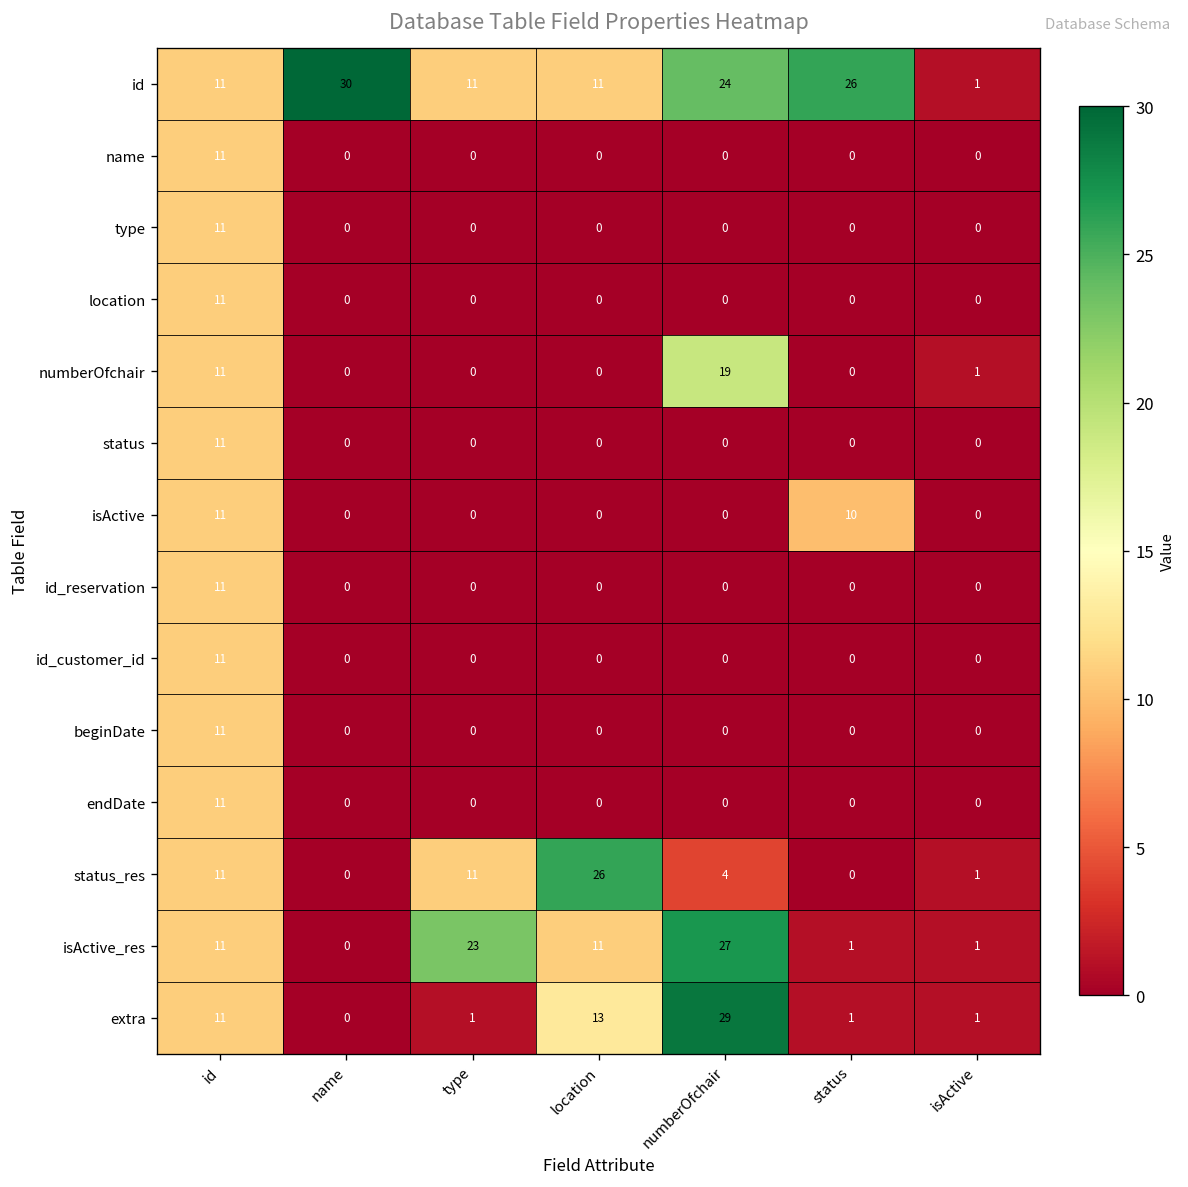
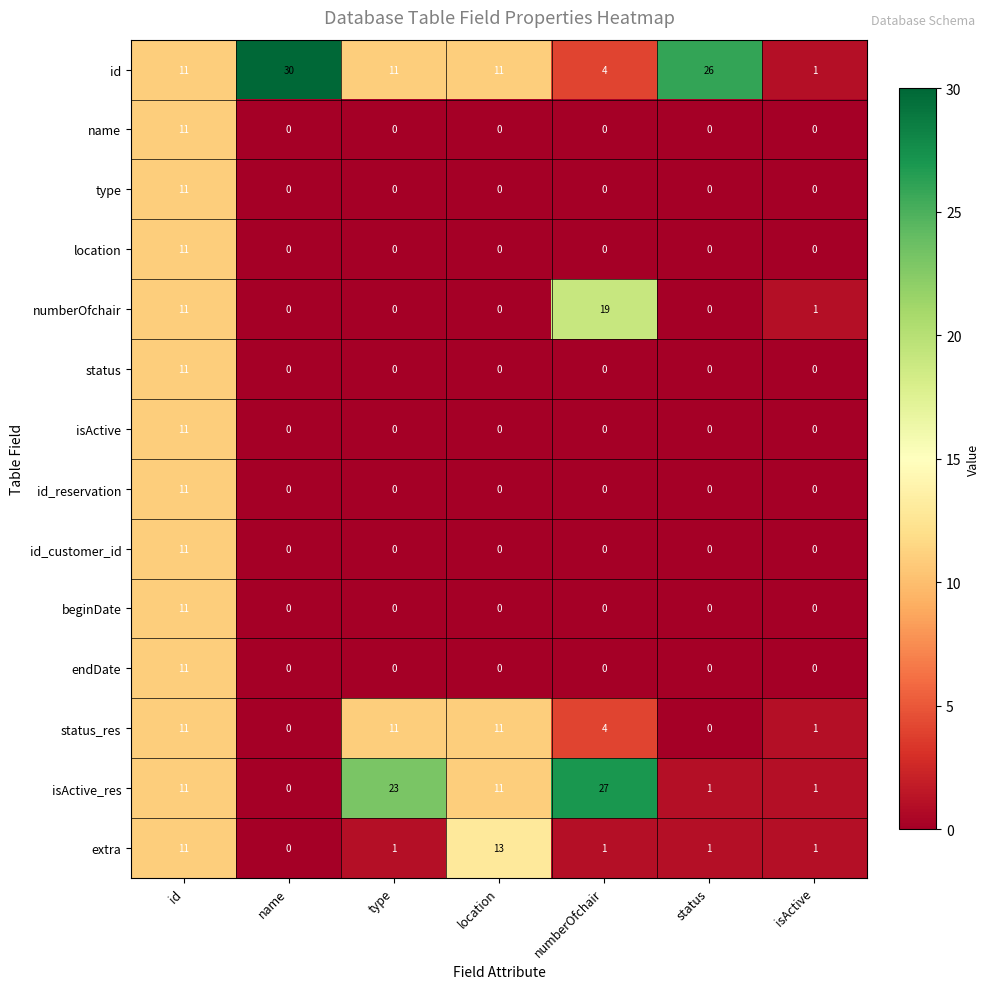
  {
    "id": {
      "id": 11,
      "name": 30,
      "type": 11,
      "location": 11,
-     "numberOfchair": 24,
+     "numberOfchair": 4,
      "status": 26,
      "isActive": 1
    },
    "name": {
      "id": 11,
      "name": 0,
      "type": 0,
      "location": 0,
      "numberOfchair": 0,
      "status": 0,
      "isActive": 0
    },
    "type": {
      "id": 11,
      "name": 0,
      "type": 0,
      "location": 0,
      "numberOfchair": 0,
      "status": 0,
      "isActive": 0
    },
    "location": {
      "id": 11,
      "name": 0,
      "type": 0,
      "location": 0,
      "numberOfchair": 0,
      "status": 0,
      "isActive": 0
    },
    "numberOfchair": {
      "id": 11,
      "name": 0,
      "type": 0,
      "location": 0,
      "numberOfchair": 19,
      "status": 0,
      "isActive": 1
    },
    "status": {
      "id": 11,
      "name": 0,
      "type": 0,
      "location": 0,
      "numberOfchair": 0,
      "status": 0,
      "isActive": 0
    },
    "isActive": {
      "id": 11,
      "name": 0,
      "type": 0,
      "location": 0,
      "numberOfchair": 0,
-     "status": 10,
+     "status": 0,
      "isActive": 0
    },
    "id_reservation": {
      "id": 11,
      "name": 0,
      "type": 0,
      "location": 0,
      "numberOfchair": 0,
      "status": 0,
      "isActive": 0
    },
    "id_customer_id": {
      "id": 11,
      "name": 0,
      "type": 0,
      "location": 0,
      "numberOfchair": 0,
      "status": 0,
      "isActive": 0
    },
    "beginDate": {
      "id": 11,
      "name": 0,
      "type": 0,
      "location": 0,
      "numberOfchair": 0,
      "status": 0,
      "isActive": 0
    },
    "endDate": {
      "id": 11,
      "name": 0,
      "type": 0,
      "location": 0,
      "numberOfchair": 0,
      "status": 0,
      "isActive": 0
    },
    "status_res": {
      "id": 11,
      "name": 0,
      "type": 11,
-     "location": 26,
+     "location": 11,
      "numberOfchair": 4,
      "status": 0,
      "isActive": 1
    },
    "isActive_res": {
      "id": 11,
      "name": 0,
      "type": 23,
      "location": 11,
      "numberOfchair": 27,
      "status": 1,
      "isActive": 1
    },
    "extra": {
      "id": 11,
      "name": 0,
      "type": 1,
      "location": 13,
-     "numberOfchair": 29,
+     "numberOfchair": 1,
      "status": 1,
      "isActive": 1
    }
  }
